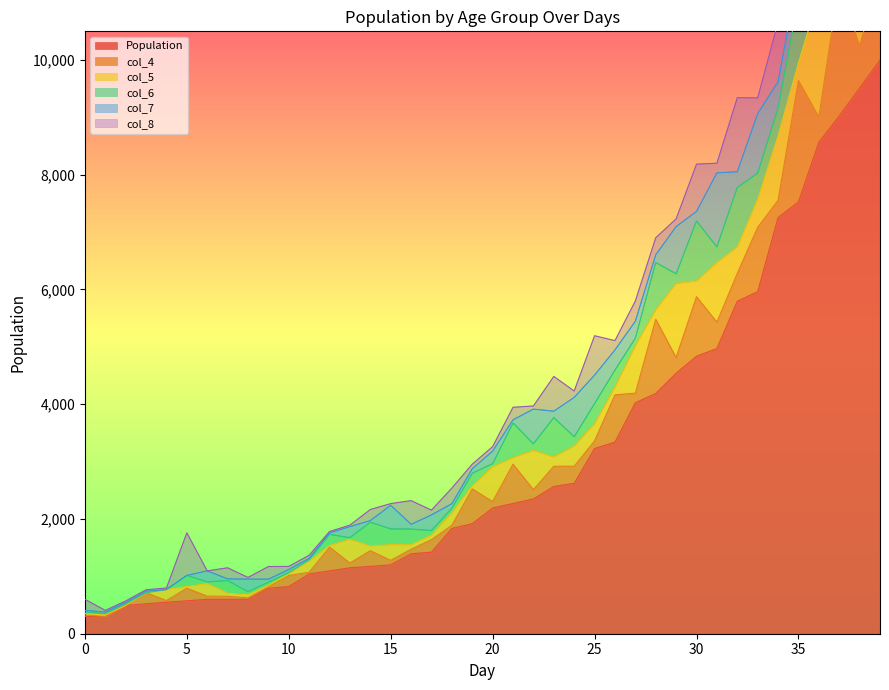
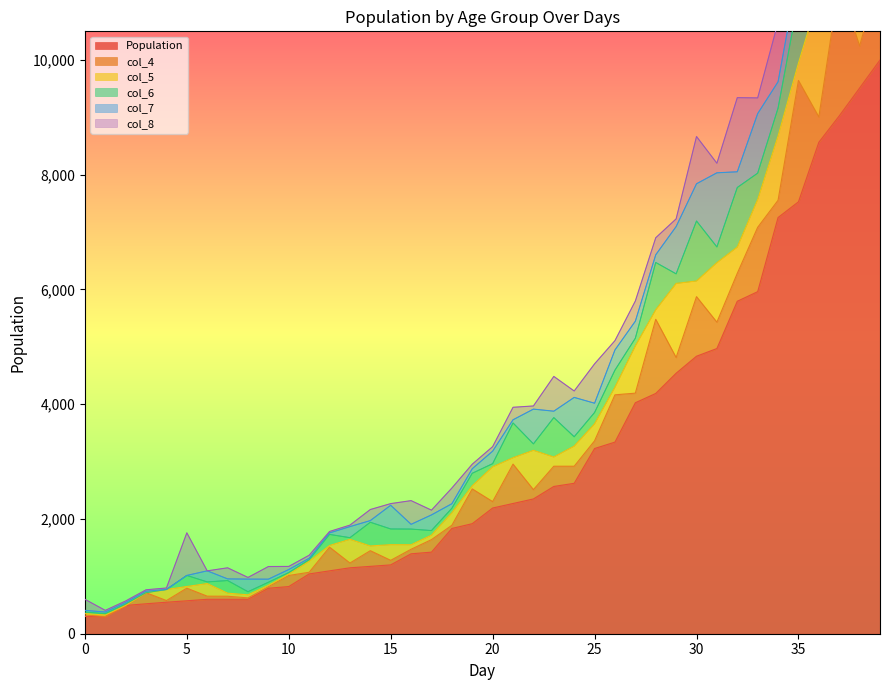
  {
    "col_6": {
      "15": "300",
      "20": "100",
-     "25": "400",
+     "25": "200",
      "30": "1,000"
    },
    "col_7": {
      "10": "100",
      "20": "200",
-     "25": "500",
-     "30": "200"
+     "25": "200",
+     "30": "600"
    },
    "col_8": {
      "0": "200",
      "5": "700",
      "10": "100",
      "20": "100",
      "25": "700",
      "30": "800"
    }
  }
